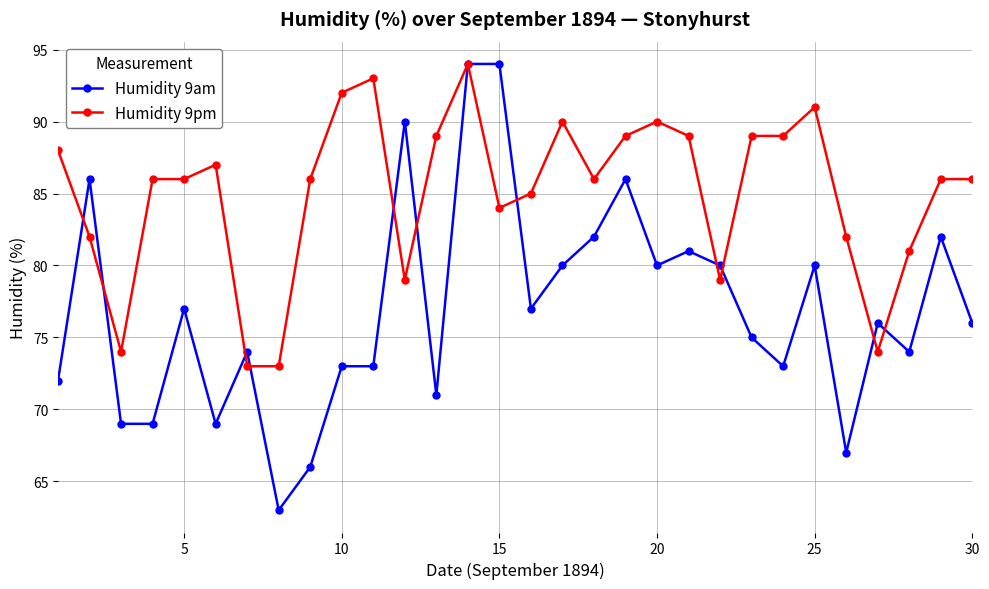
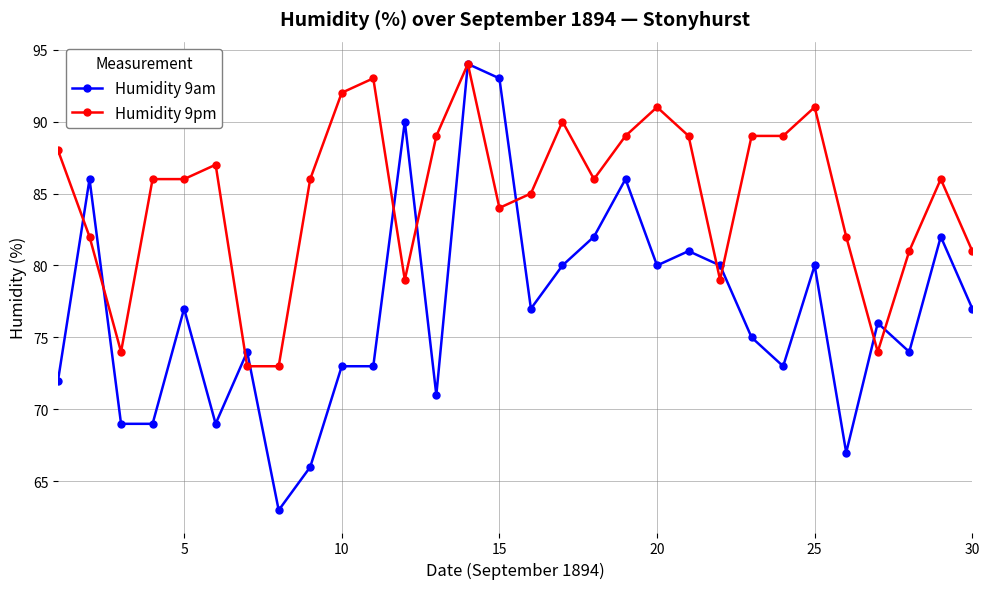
  {
    "Humidity 9am": {
      "5": 77,
      "10": 73,
-     "15": 94,
+     "15": 93,
      "20": 80,
      "25": 80,
-     "30": 76
+     "30": 77
    },
    "Humidity 9pm": {
      "5": 86,
      "10": 92,
      "15": 84,
-     "20": 90,
+     "20": 91,
      "25": 91,
-     "30": 86
+     "30": 81
    }
  }
